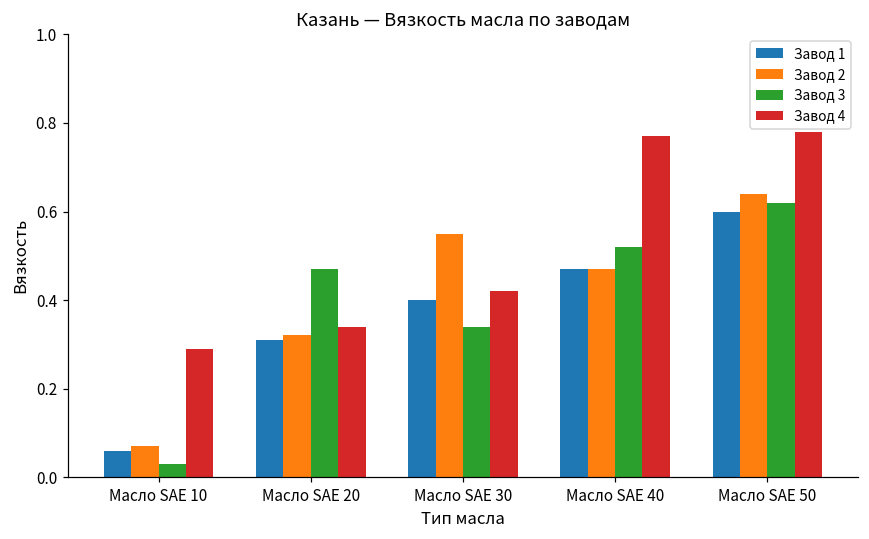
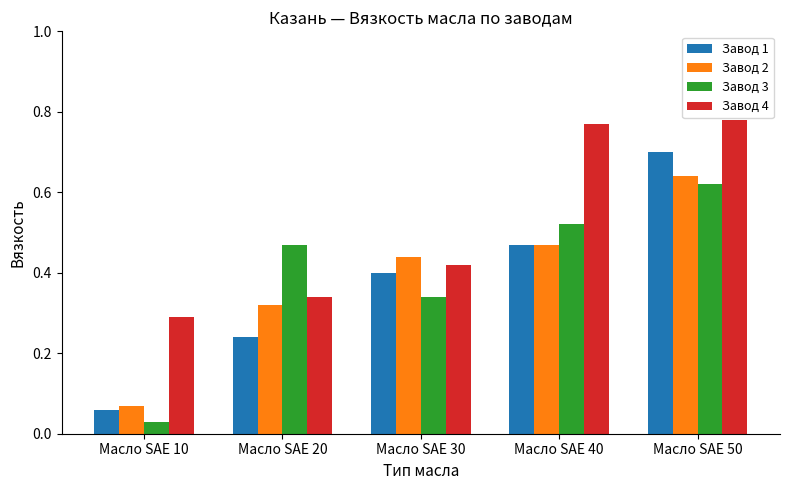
  {
    "Завод 1": {
      "Масло SAE 10": 0.06,
-     "Масло SAE 20": 0.31,
+     "Масло SAE 20": 0.24,
      "Масло SAE 30": 0.40,
      "Масло SAE 40": 0.47,
-     "Масло SAE 50": 0.6
+     "Масло SAE 50": 0.7
    },
    "Завод 2": {
      "Масло SAE 10": 0.07,
      "Масло SAE 20": 0.32,
-     "Масло SAE 30": 0.55,
+     "Масло SAE 30": 0.44,
      "Масло SAE 40": 0.47,
      "Масло SAE 50": 0.64
    },
    "Завод 3": {
      "Масло SAE 10": 0.03,
      "Масло SAE 20": 0.47,
      "Масло SAE 30": 0.34,
      "Масло SAE 40": 0.52,
      "Масло SAE 50": 0.62
    },
    "Завод 4": {
      "Масло SAE 10": 0.29,
      "Масло SAE 20": 0.34,
      "Масло SAE 30": 0.42,
      "Масло SAE 40": 0.77,
      "Масло SAE 50": 0.78
    }
  }
